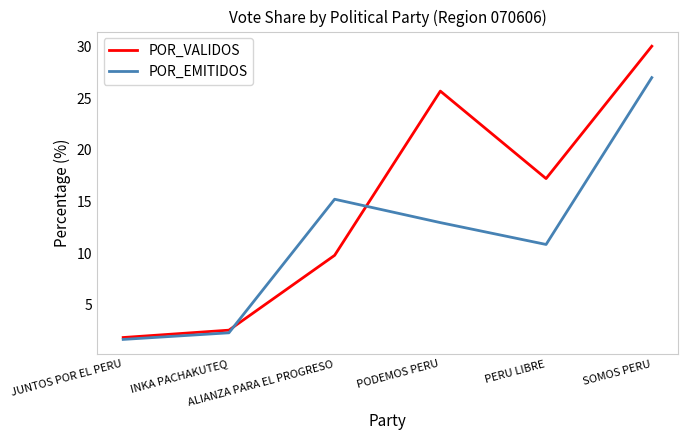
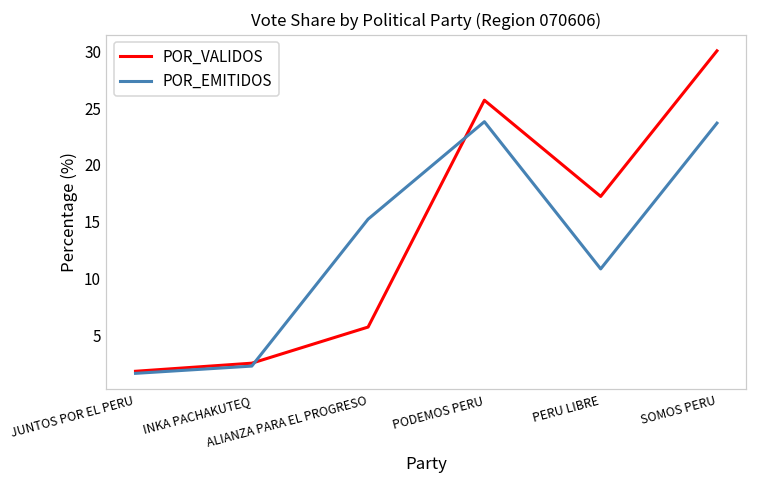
  {
    "POR_VALIDOS": {
      "INKA PACHAKUTEQ": 2.5,
-     "ALIANZA PARA EL PROGRESO": 9.8,
+     "ALIANZA PARA EL PROGRESO": 5.7,
      "PODEMOS PERU": 25.7,
      "PERU LIBRE": 17.2,
      "SOMOS PERU": 30.1
    },
    "POR_EMITIDOS": {
      "INKA PACHAKUTEQ": 2.3,
      "ALIANZA PARA EL PROGRESO": 15.2,
-     "PODEMOS PERU": 13.0,
+     "PODEMOS PERU": 23.8,
      "PERU LIBRE": 10.8,
-     "SOMOS PERU": 27.0
+     "SOMOS PERU": 23.7
    }
  }
